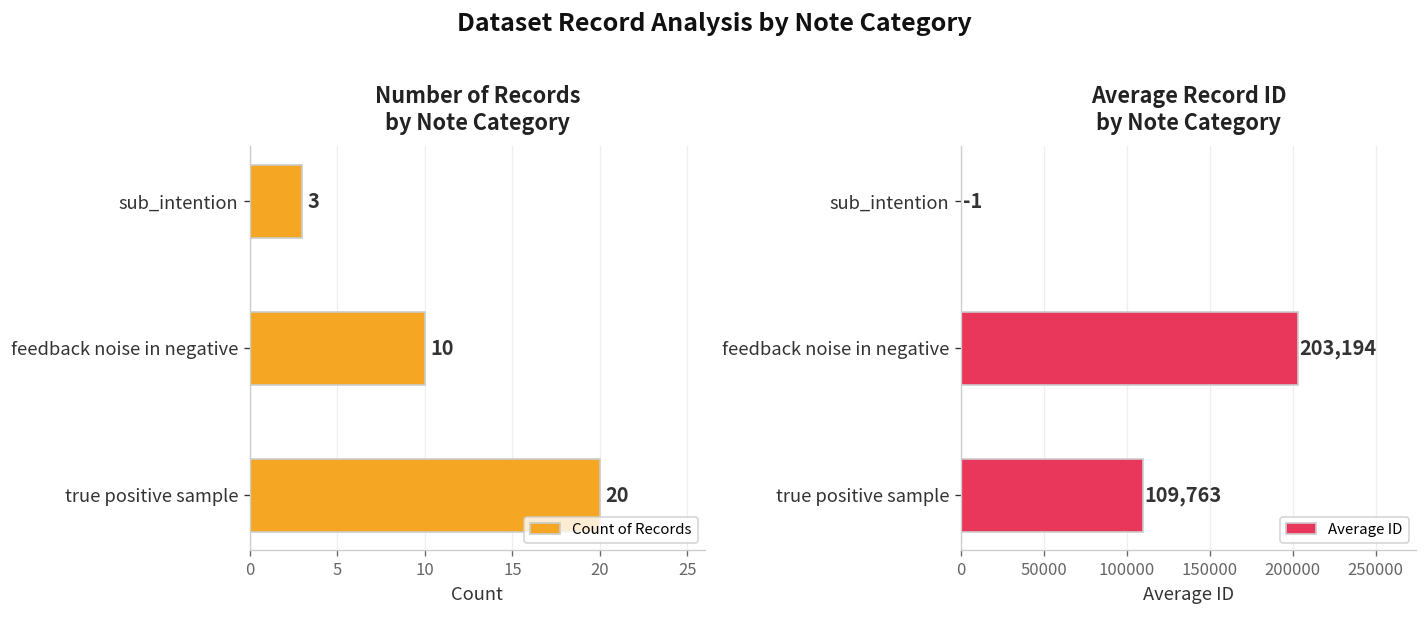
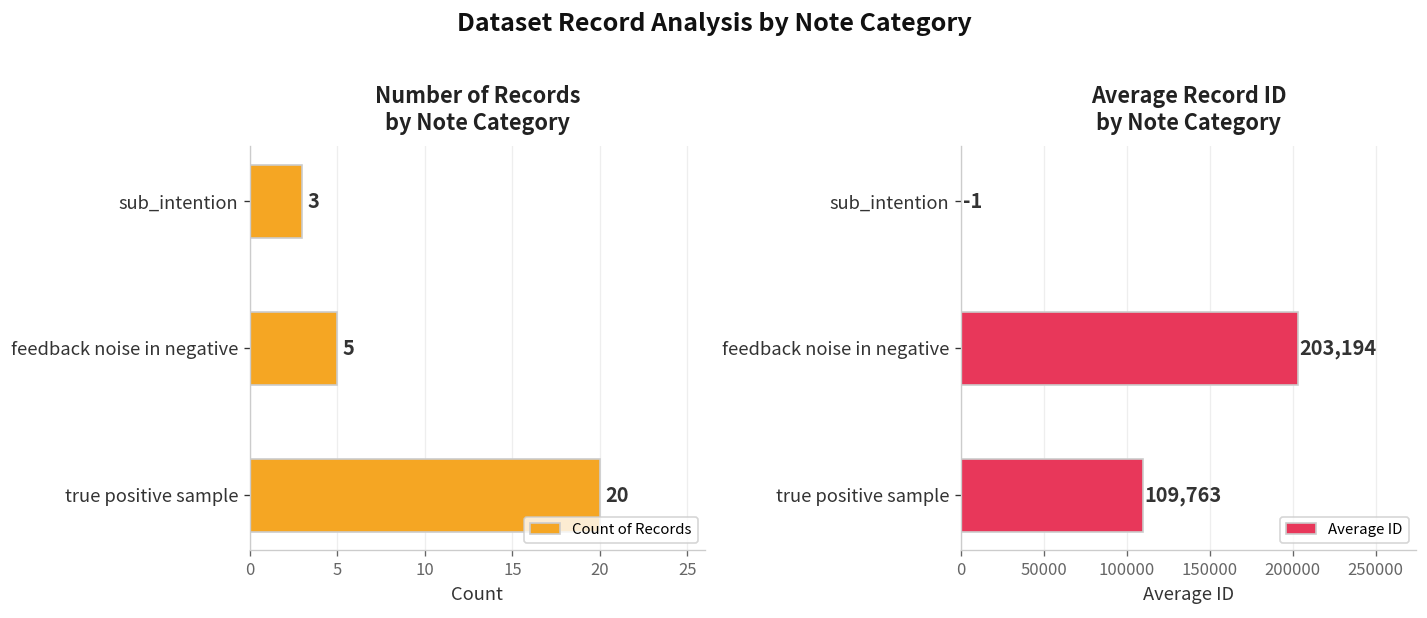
  {
    "Number of Records by Note Category": {
      "sub_intention": "3",
-     "feedback noise in negative": "10",
+     "feedback noise in negative": "5",
      "true positive sample": "20"
    },
    "Average Record ID by Note Category": {
      "feedback noise in negative": "203,194",
      "true positive sample": "109,763"
    }
  }
